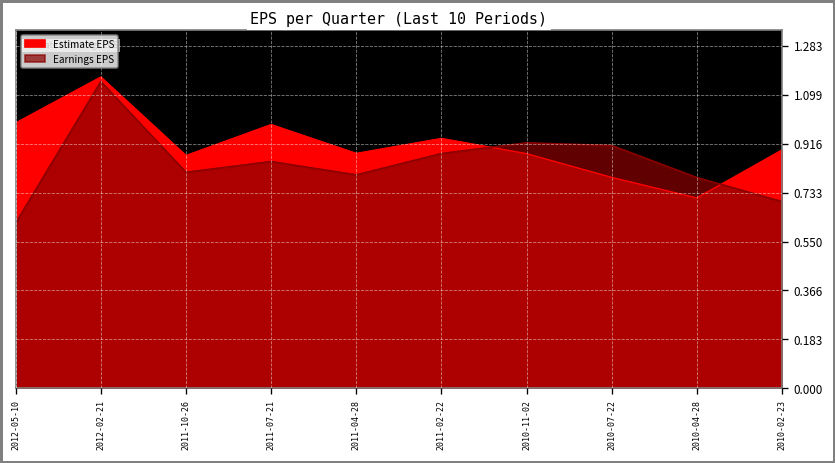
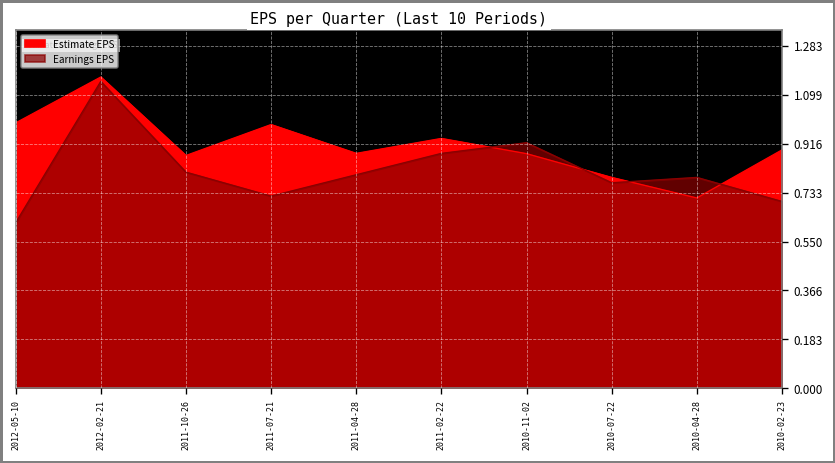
  {
    "Estimate EPS": {
      "2012-05-10": 0.99,
      "2012-02-21": 1.17,
      "2011-10-26": 0.87,
      "2011-07-21": 0.99,
      "2011-04-28": 0.88,
      "2011-02-22": 0.94,
      "2010-11-02": 0.88,
      "2010-07-22": 0.79,
      "2010-04-28": 0.71,
      "2010-02-23": 0.89
    },
    "Earnings EPS": {
      "2012-05-10": 0.62,
      "2012-02-21": 1.15,
      "2011-10-26": 0.81,
-     "2011-07-21": 0.85,
+     "2011-07-21": 0.72,
      "2011-04-28": 0.80,
      "2011-02-22": 0.88,
      "2010-11-02": 0.92,
-     "2010-07-22": 0.91,
+     "2010-07-22": 0.77,
      "2010-04-28": 0.79,
      "2010-02-23": 0.70
    }
  }
